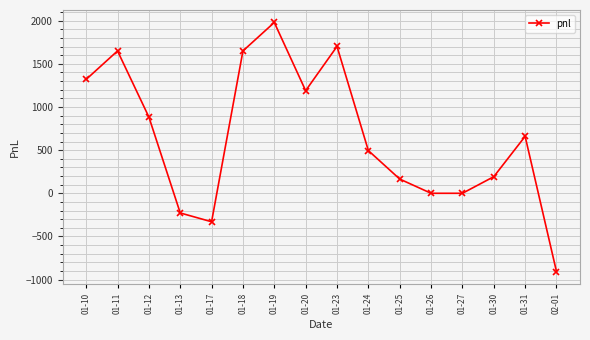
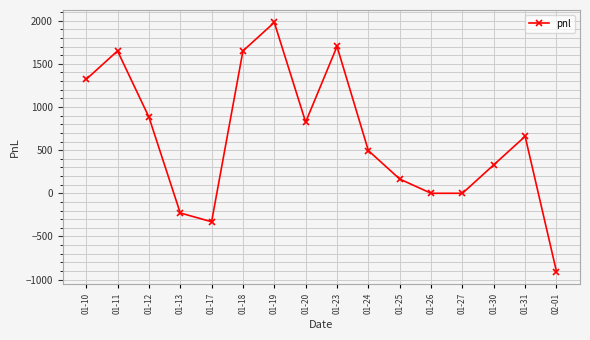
  {
    "01-10": 1300,
    "01-11": 1700,
    "01-12": 900,
    "01-13": -200,
    "01-17": -300,
    "01-18": 1700,
    "01-19": 2000,
-   "01-20": 1200,
+   "01-20": 800,
    "01-23": 1700,
    "01-24": 500,
    "01-25": 200,
    "01-26": 0,
    "01-27": 0,
-   "01-30": 200,
+   "01-30": 300,
    "01-31": 700,
    "02-01": -900
  }
